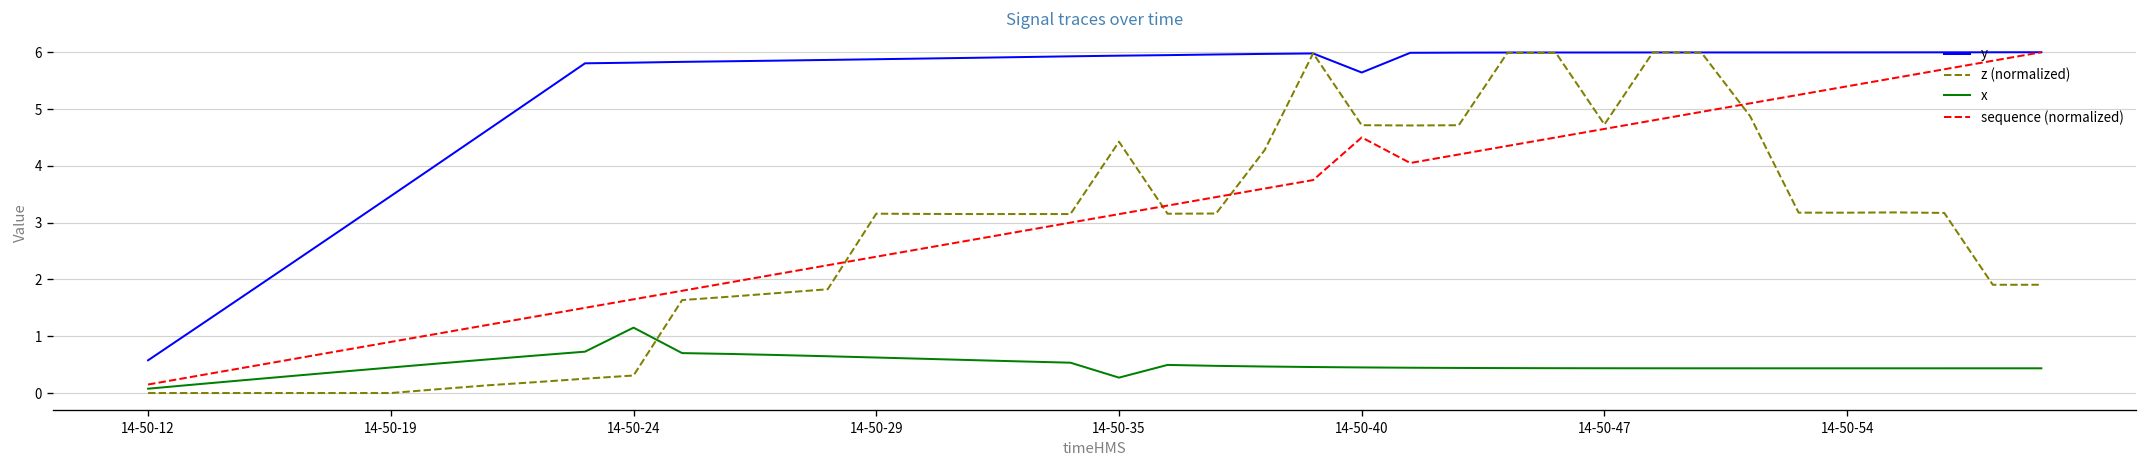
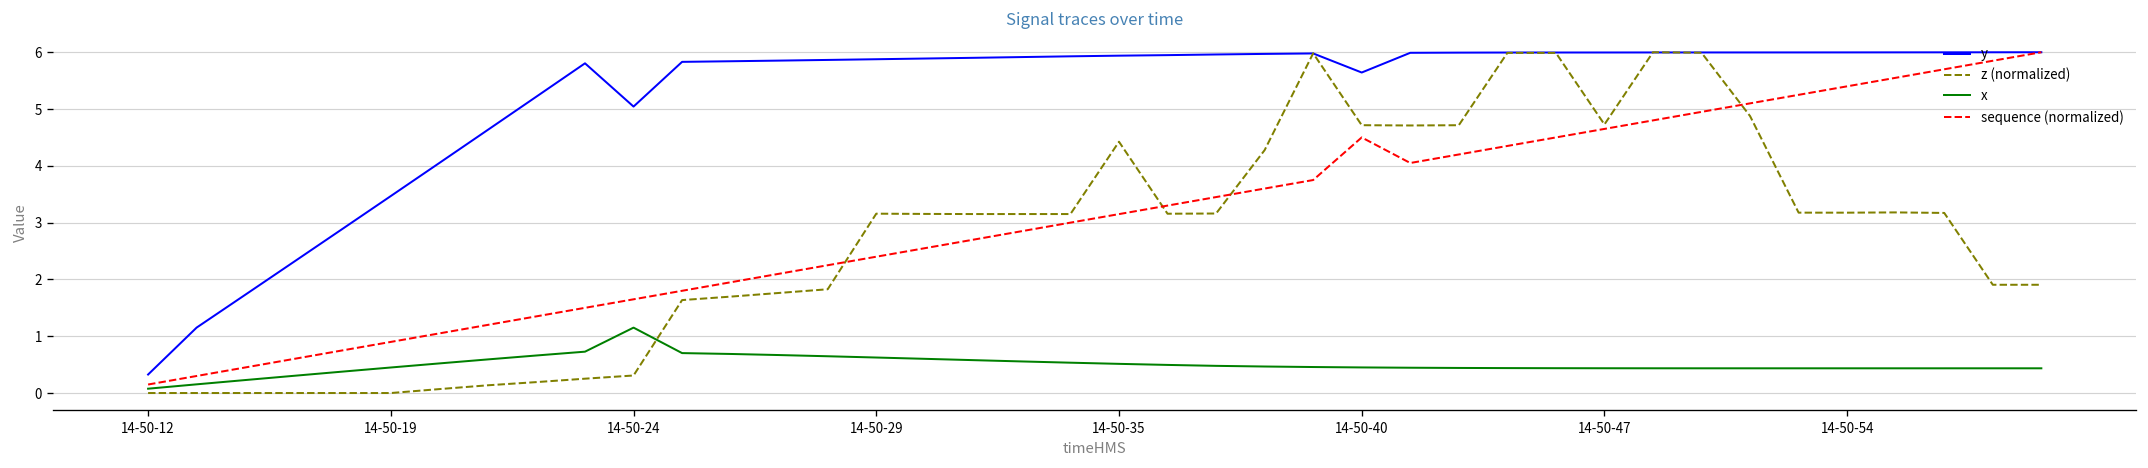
  {
    "y": {
-     "14-50-12": 0.6,
-     "14-50-24": 5.8,
+     "14-50-12": 0.3,
+     "14-50-24": 5.0,
      "14-50-29": 5.9,
      "14-50-35": 5.9,
      "14-50-40": 5.6,
      "14-50-47": 6.0,
      "14-50-54": 6.0
    },
    "z (normalized)": {
      "14-50-12": 0.0,
      "14-50-24": 0.3,
      "14-50-29": 3.2,
      "14-50-35": 4.4,
      "14-50-40": 4.7,
      "14-50-47": 4.7,
      "14-50-54": 3.2
    },
    "x": {
      "14-50-12": 0.1,
      "14-50-24": 1.2,
      "14-50-29": 0.6,
-     "14-50-35": 0.3,
+     "14-50-35": 0.5,
      "14-50-40": 0.5,
      "14-50-47": 0.4,
      "14-50-54": 0.4
    },
    "sequence (normalized)": {
      "14-50-12": 0.2,
      "14-50-24": 1.7,
      "14-50-29": 2.4,
      "14-50-35": 3.2,
      "14-50-40": 4.5,
      "14-50-47": 4.7,
      "14-50-54": 5.4
    }
  }
